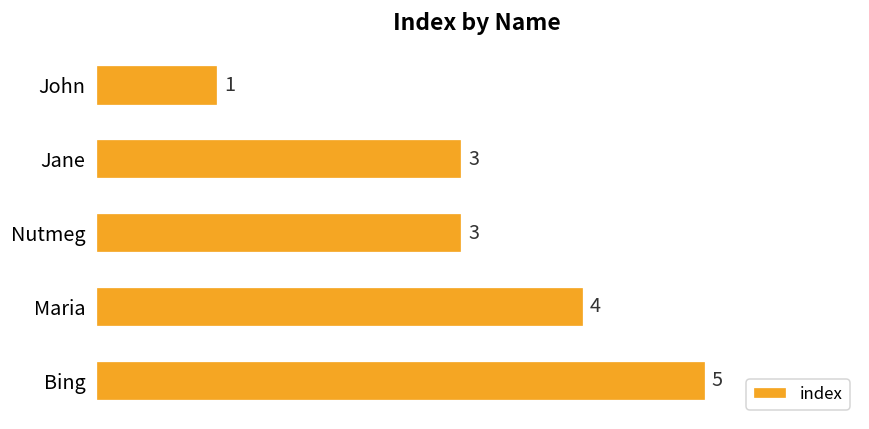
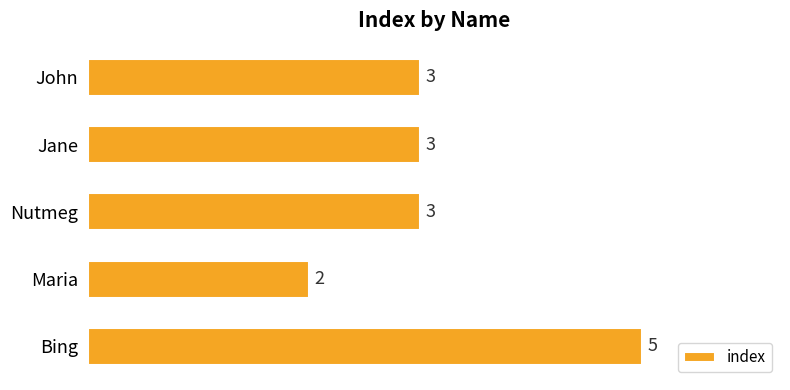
  {
-   "John": 1,
+   "John": 3,
    "Jane": 3,
    "Nutmeg": 3,
-   "Maria": 4,
+   "Maria": 2,
    "Bing": 5
  }
